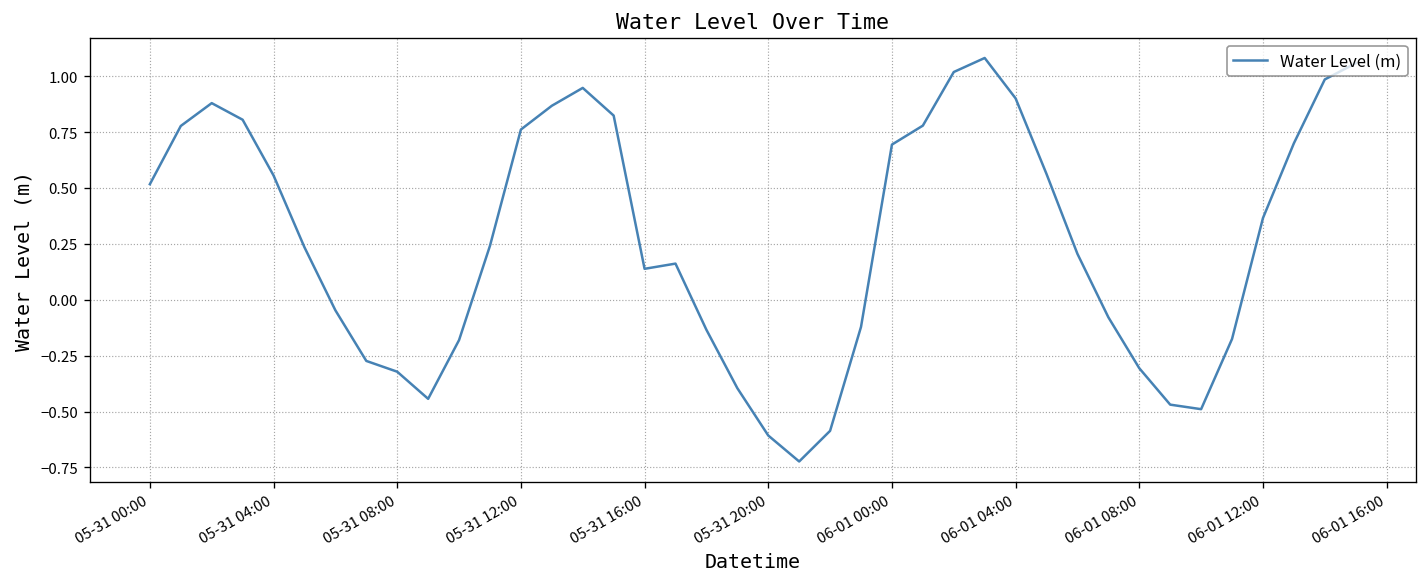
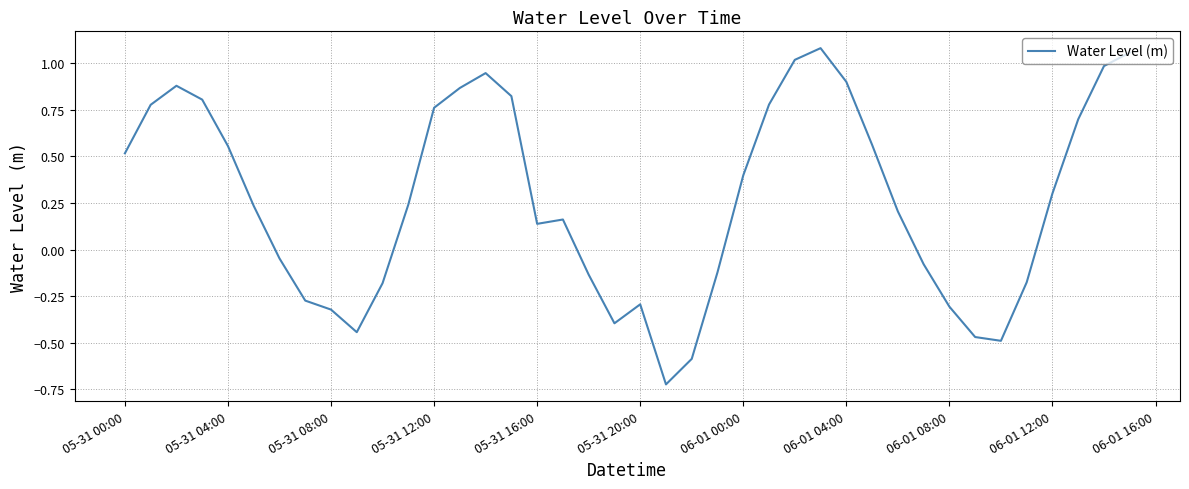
  {
    "05-31 00:00": 0.52,
    "05-31 04:00": 0.56,
    "05-31 08:00": -0.32,
    "05-31 12:00": 0.76,
    "05-31 16:00": 0.14,
-   "05-31 20:00": -0.61,
-   "06-01 00:00": 0.69,
+   "05-31 20:00": -0.29,
+   "06-01 00:00": 0.40,
    "06-01 04:00": 0.90,
    "06-01 08:00": -0.31,
-   "06-01 12:00": 0.37
+   "06-01 12:00": 0.30
  }
